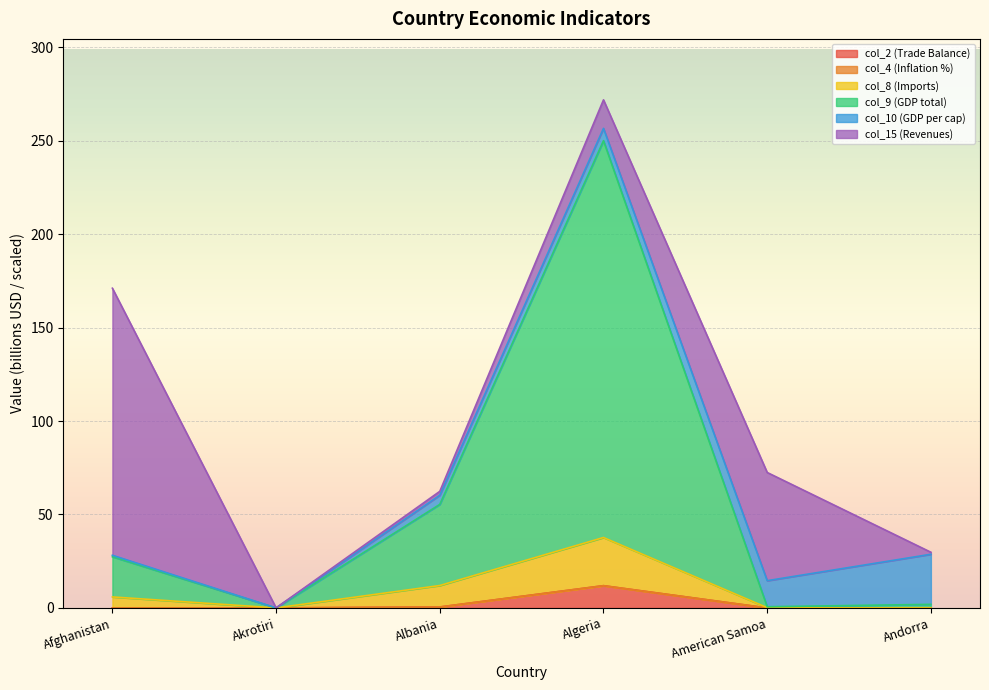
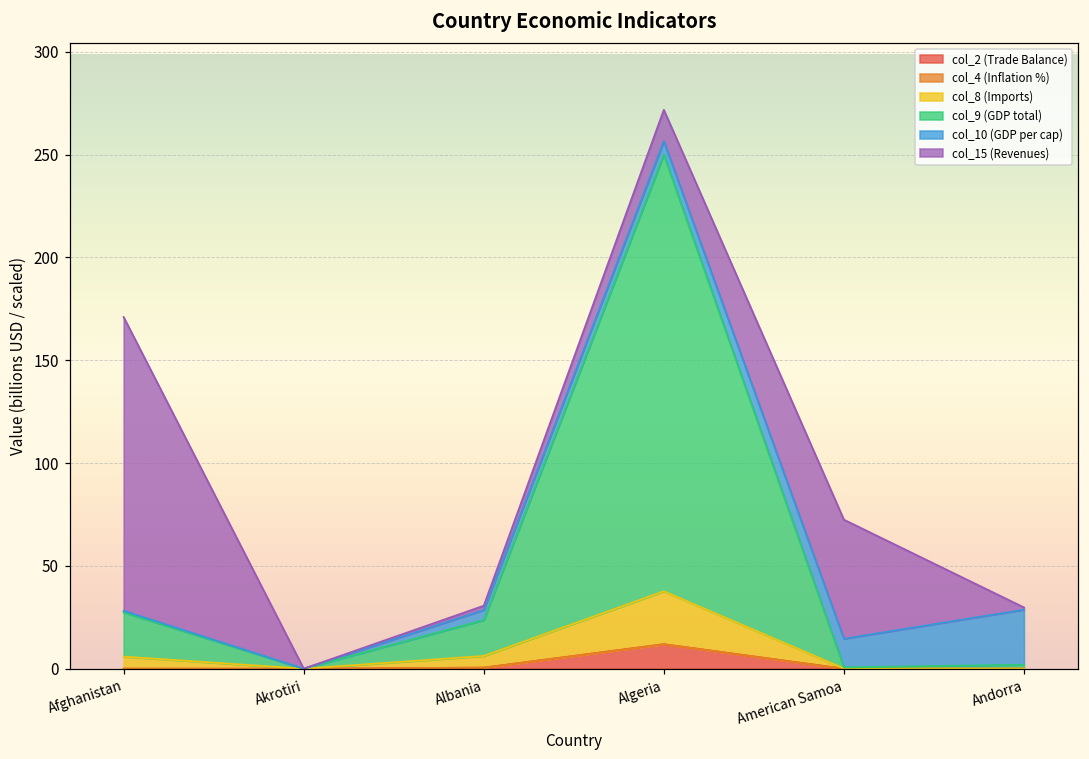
  {
    "col_4 (Inflation %)": {
      "Afghanistan": 0,
      "Albania": 1,
      "Algeria": 12
    },
    "col_8 (Imports)": {
      "Afghanistan": 6,
-     "Albania": 11,
+     "Albania": 6,
      "Algeria": 26
    },
    "col_9 (GDP total)": {
-     "Albania": 43,
+     "Albania": 17,
      "Algeria": 212,
      "Andorra": 2
    },
    "col_10 (GDP per cap)": {
      "Albania": 5,
      "Algeria": 7,
      "American Samoa": 14
    },
    "col_15 (Revenues)": {
      "Afghanistan": 143,
      "Albania": 2,
      "Algeria": 15,
      "American Samoa": 58
    }
  }
